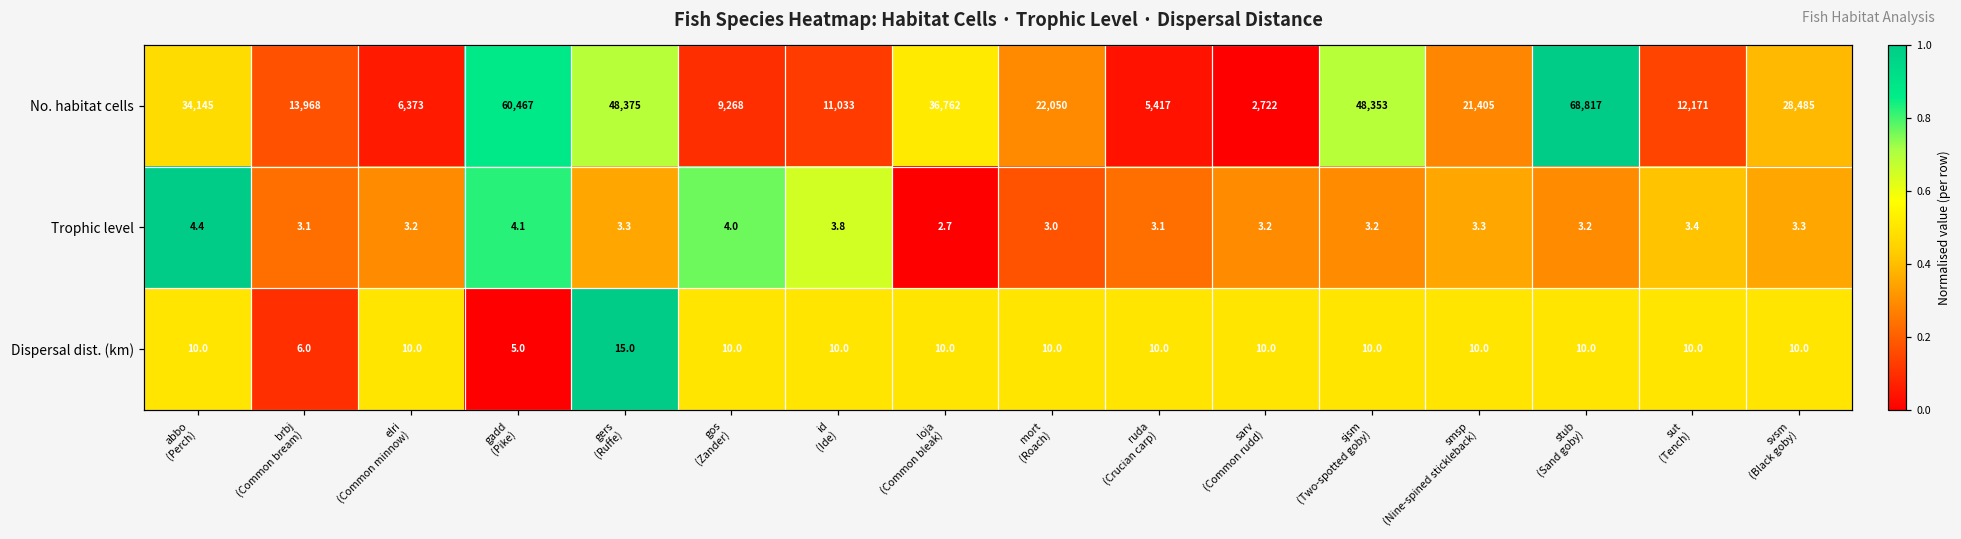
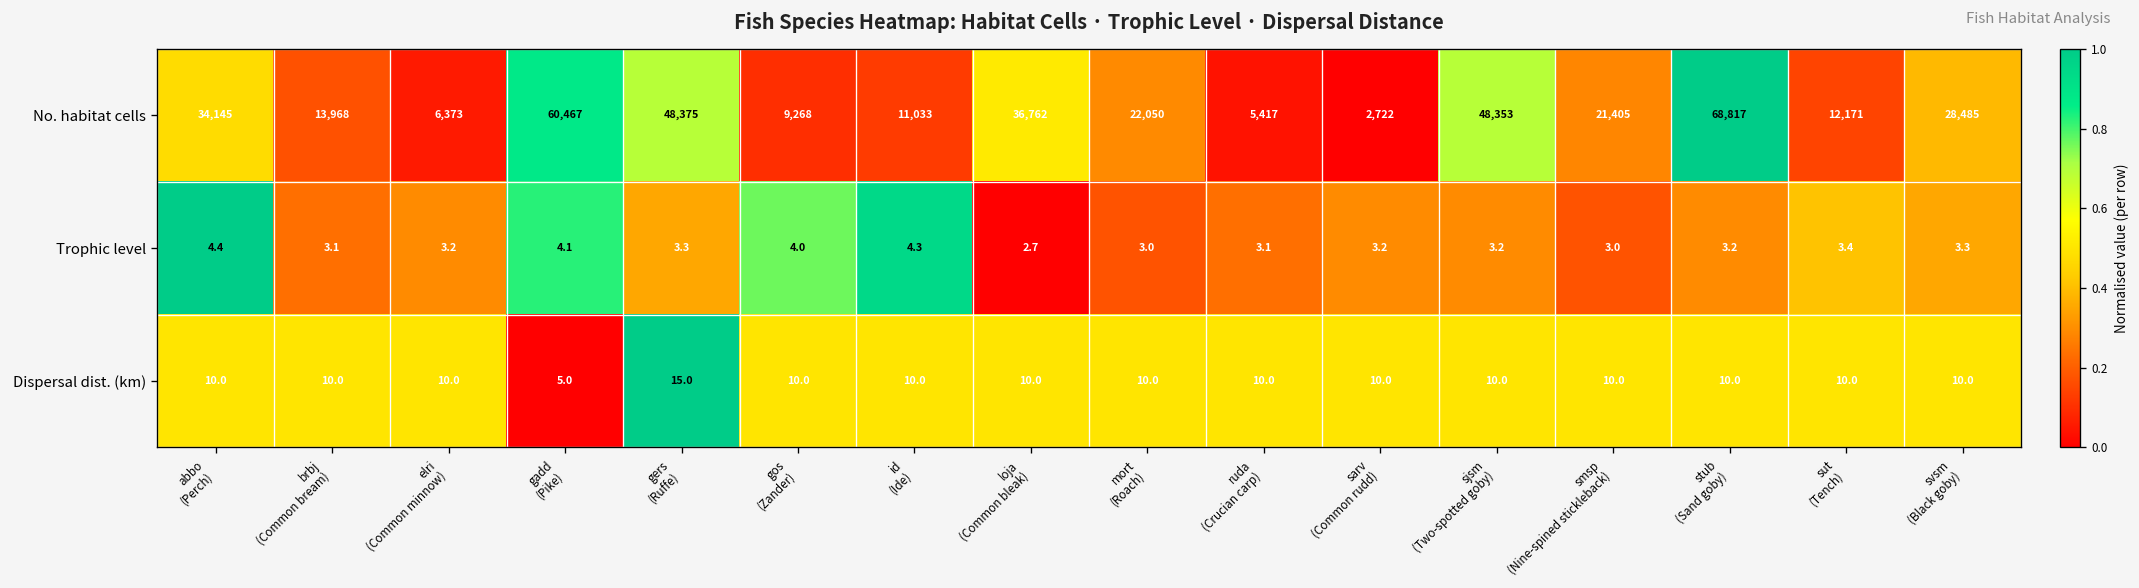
  {
    "No. habitat cells": {
      "abbo (Perch)": "34,145",
      "brbj (Common bream)": "13,968",
      "elri (Common minnow)": "6,373",
      "gadd (Pike)": "60,467",
      "gers (Ruffe)": "48,375",
      "gos (Zander)": "9,268",
      "id (Ide)": "11,033",
      "loja (Common bleak)": "36,762",
      "mort (Roach)": "22,050",
      "ruda (Crucian carp)": "5,417",
      "sarv (Common rudd)": "2,722",
      "sjsm (Two-spotted goby)": "48,353",
      "smsp (Nine-spined stickleback)": "21,405",
      "stub (Sand goby)": "68,817",
      "sut (Tench)": "12,171",
      "svsm (Black goby)": "28,485"
    },
    "Trophic level": {
      "abbo (Perch)": "4.4",
      "brbj (Common bream)": "3.1",
      "elri (Common minnow)": "3.2",
      "gadd (Pike)": "4.1",
      "gers (Ruffe)": "3.3",
      "gos (Zander)": "4.0",
-     "id (Ide)": "3.8",
+     "id (Ide)": "4.3",
      "loja (Common bleak)": "2.7",
      "mort (Roach)": "3.0",
      "ruda (Crucian carp)": "3.1",
      "sarv (Common rudd)": "3.2",
      "sjsm (Two-spotted goby)": "3.2",
-     "smsp (Nine-spined stickleback)": "3.3",
+     "smsp (Nine-spined stickleback)": "3.0",
      "stub (Sand goby)": "3.2",
      "sut (Tench)": "3.4",
      "svsm (Black goby)": "3.3"
    },
    "Dispersal dist. (km)": {
      "abbo (Perch)": "10.0",
-     "brbj (Common bream)": "6.0",
+     "brbj (Common bream)": "10.0",
      "elri (Common minnow)": "10.0",
      "gadd (Pike)": "5.0",
      "gers (Ruffe)": "15.0",
      "gos (Zander)": "10.0",
      "id (Ide)": "10.0",
      "loja (Common bleak)": "10.0",
      "mort (Roach)": "10.0",
      "ruda (Crucian carp)": "10.0",
      "sarv (Common rudd)": "10.0",
      "sjsm (Two-spotted goby)": "10.0",
      "smsp (Nine-spined stickleback)": "10.0",
      "stub (Sand goby)": "10.0",
      "sut (Tench)": "10.0",
      "svsm (Black goby)": "10.0"
    }
  }
